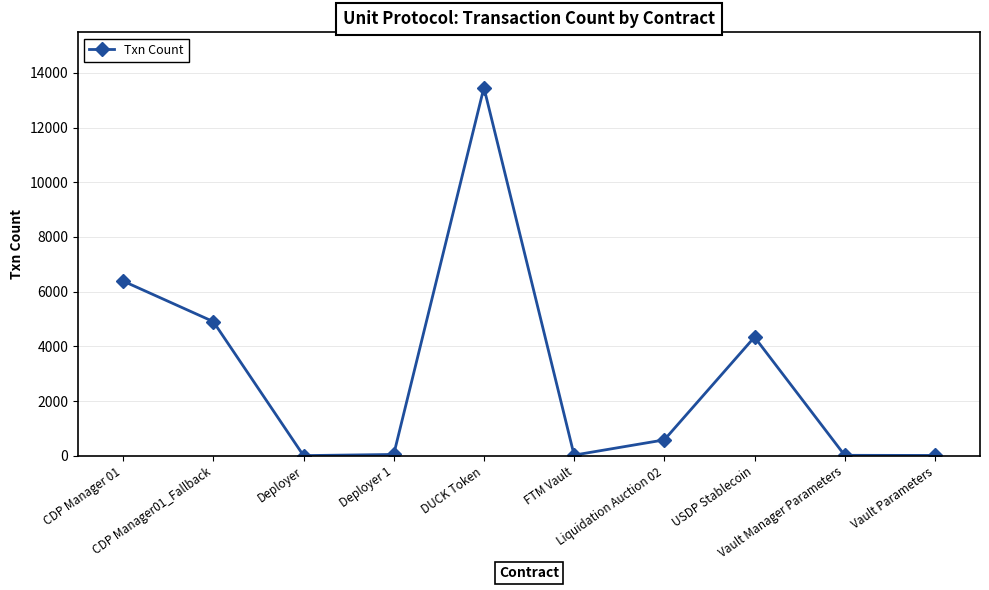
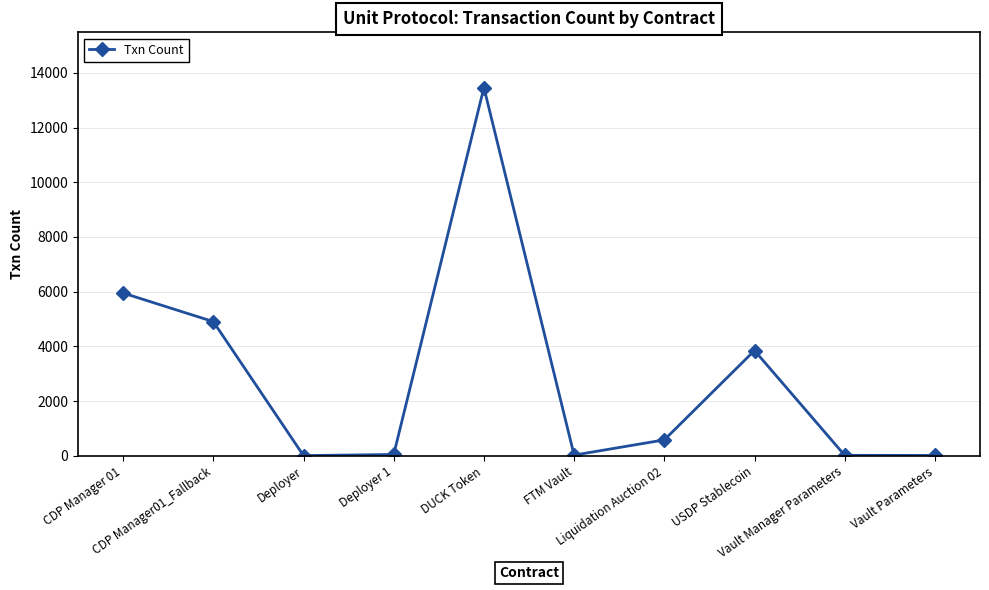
  {
-   "CDP Manager 01": 6400,
+   "CDP Manager 01": 6000,
    "CDP Manager01_Fallback": 4900,
    "Deployer": 0,
    "Deployer 1": 100,
    "DUCK Token": 13500,
    "FTM Vault": 0,
    "Liquidation Auction 02": 600,
-   "USDP Stablecoin": 4300,
+   "USDP Stablecoin": 3800,
    "Vault Manager Parameters": 0,
    "Vault Parameters": 0
  }
